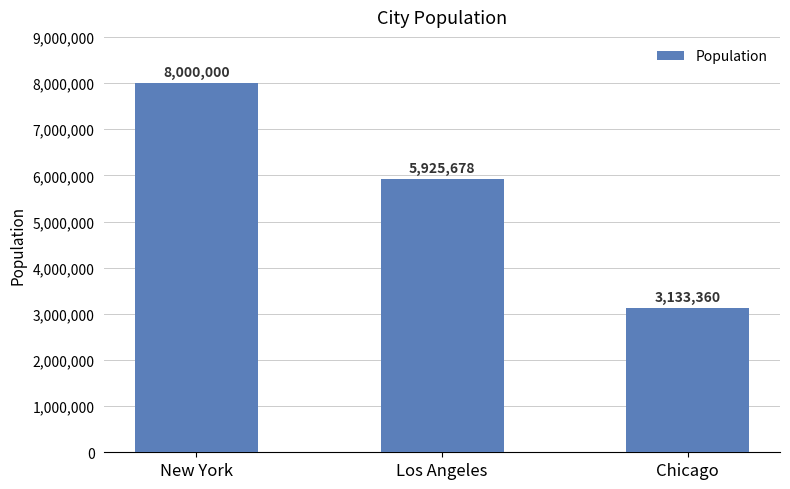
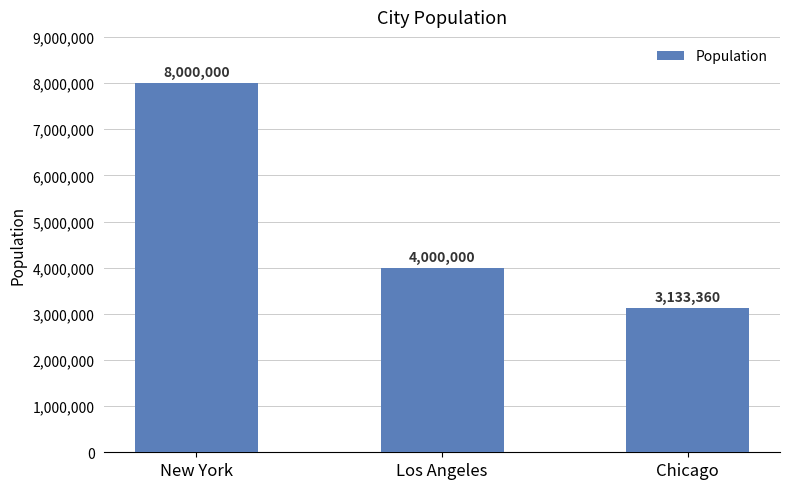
  {
    "New York": "8,000,000",
-   "Los Angeles": "5,925,678",
+   "Los Angeles": "4,000,000",
    "Chicago": "3,133,360"
  }
